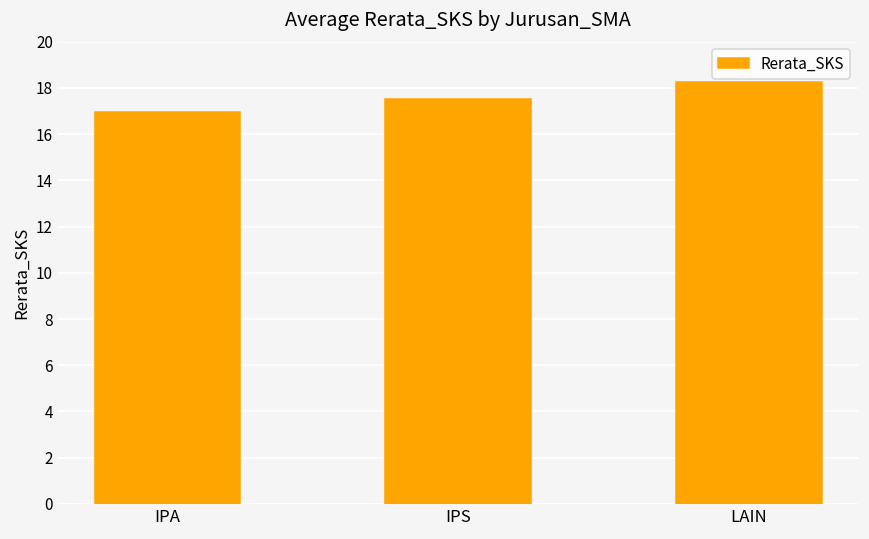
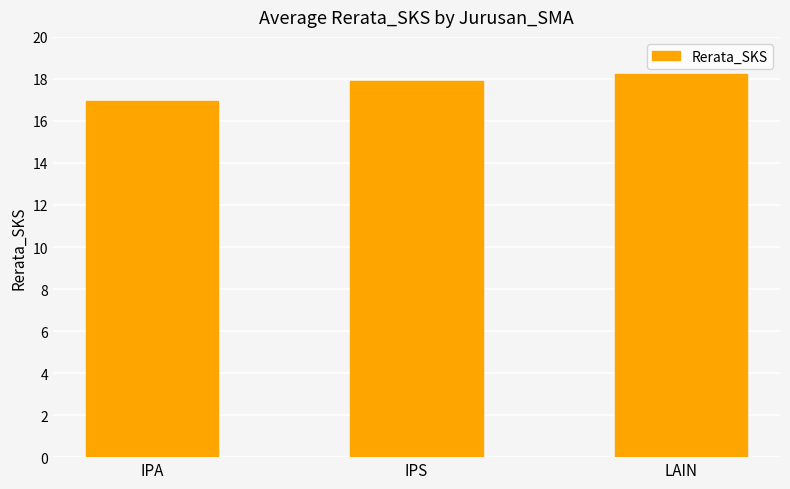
  {
    "IPA": 17.0,
-   "IPS": 17.5,
+   "IPS": 17.9,
    "LAIN": 18.3
  }
